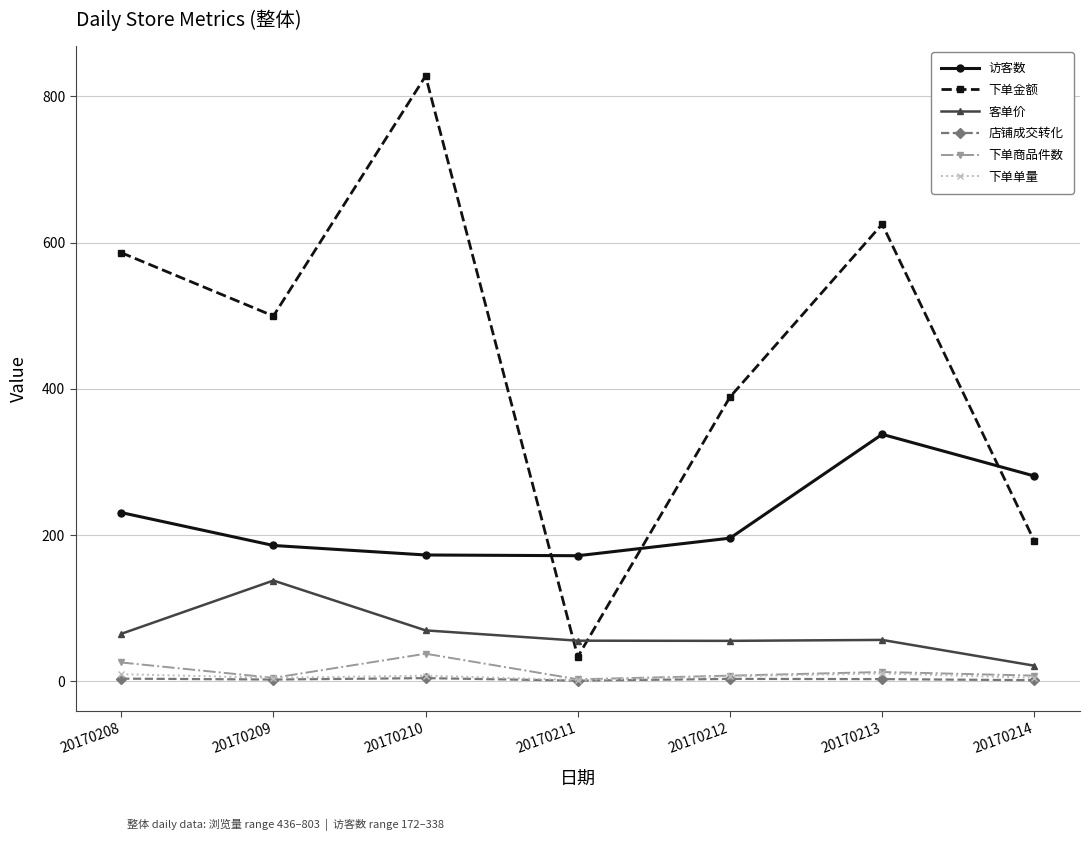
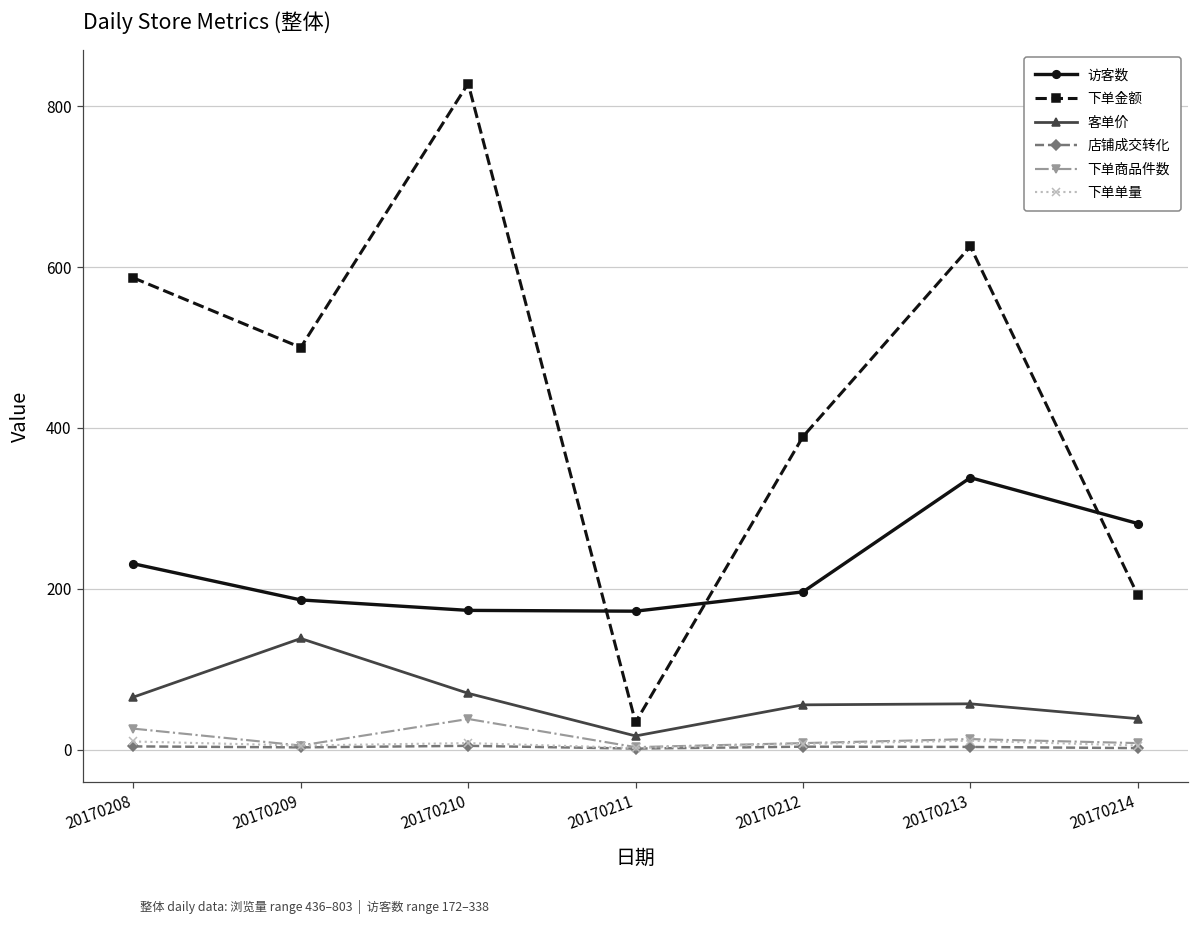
  {
    "客单价": {
      "20170208": 70,
      "20170209": 140,
      "20170210": 70,
-     "20170211": 60,
+     "20170211": 20,
      "20170212": 60,
      "20170213": 60,
-     "20170214": 20
+     "20170214": 40
    }
  }
